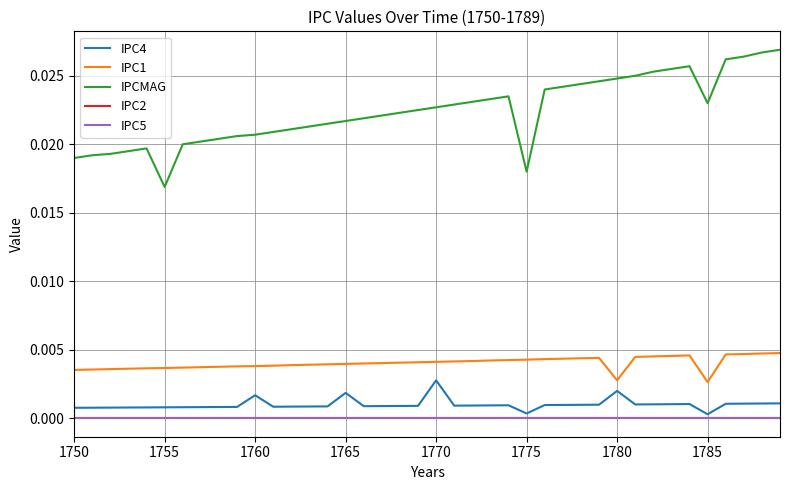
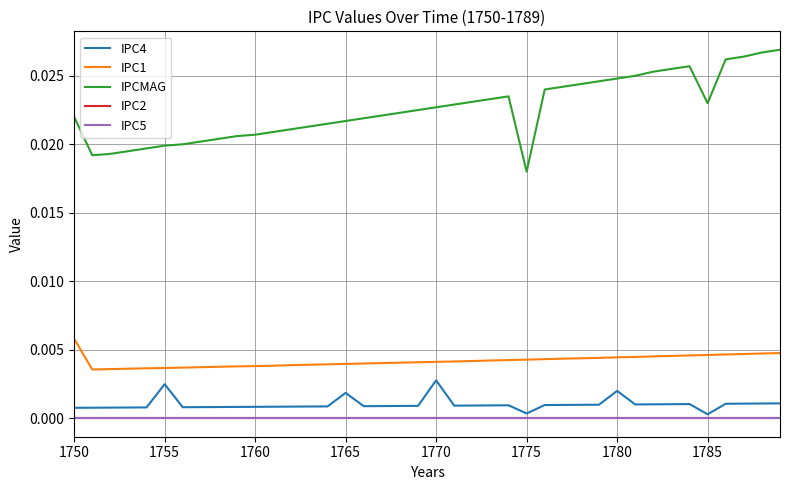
  {
    "IPC4": {
      "1750": 0.0008,
-     "1755": 0.0008,
-     "1760": 0.0017,
+     "1755": 0.0025,
+     "1760": 0.0008,
      "1765": 0.0019,
      "1770": 0.0028,
      "1775": 0.0004,
      "1780": 0.0020,
      "1785": 0.0003
    },
    "IPC1": {
-     "1750": 0.0035,
+     "1750": 0.0058,
      "1755": 0.0037,
      "1760": 0.0038,
      "1765": 0.0040,
      "1770": 0.0041,
      "1775": 0.0043,
-     "1780": 0.0028,
-     "1785": 0.0026
+     "1780": 0.0045,
+     "1785": 0.0046
    },
    "IPCMAG": {
-     "1750": 0.019,
-     "1755": 0.0169,
+     "1750": 0.022,
+     "1755": 0.0199,
      "1760": 0.0207,
      "1765": 0.0217,
      "1770": 0.0227,
      "1775": 0.0180,
      "1780": 0.0248,
      "1785": 0.0230
    },
    "IPC5": {
      "1750": 0.0000,
      "1755": 0.0000,
      "1760": 0.0000,
      "1765": 0.0000,
      "1770": 0.0000,
      "1775": 0.0000,
      "1780": 0.0000,
      "1785": 0.0000
    }
  }
